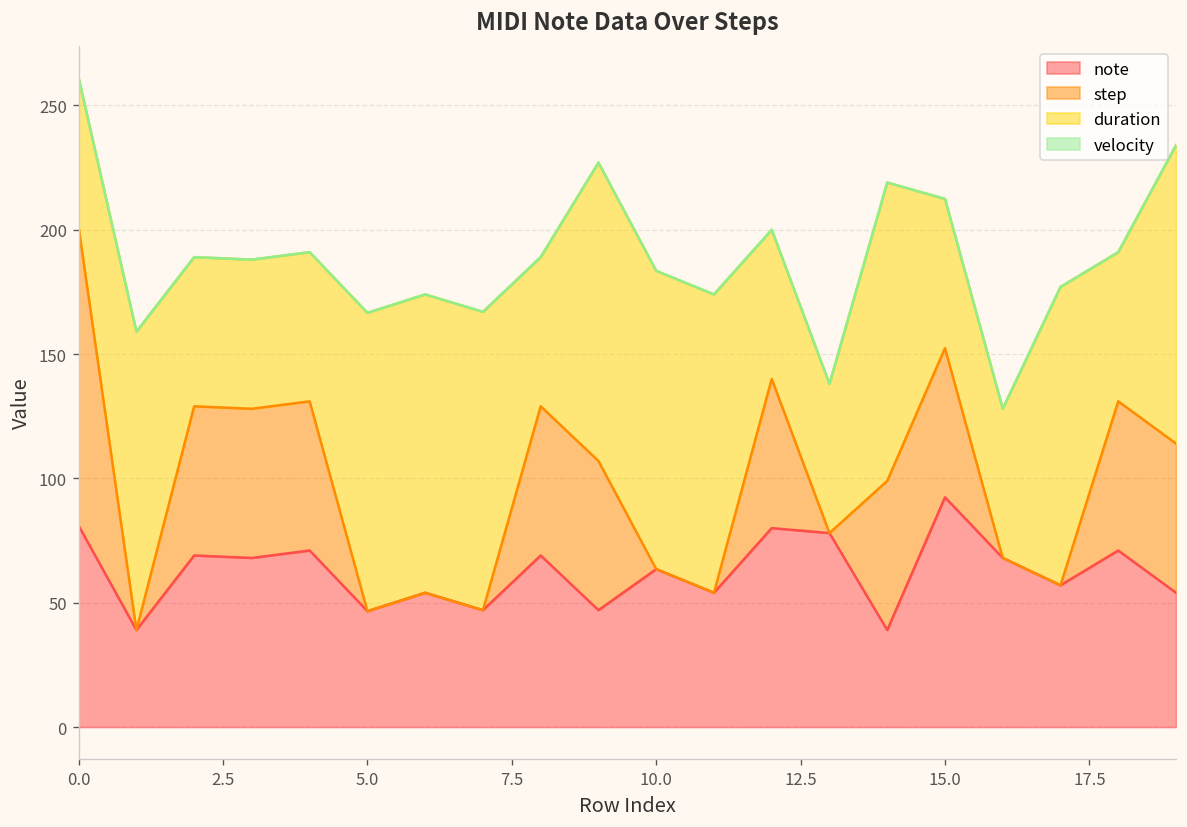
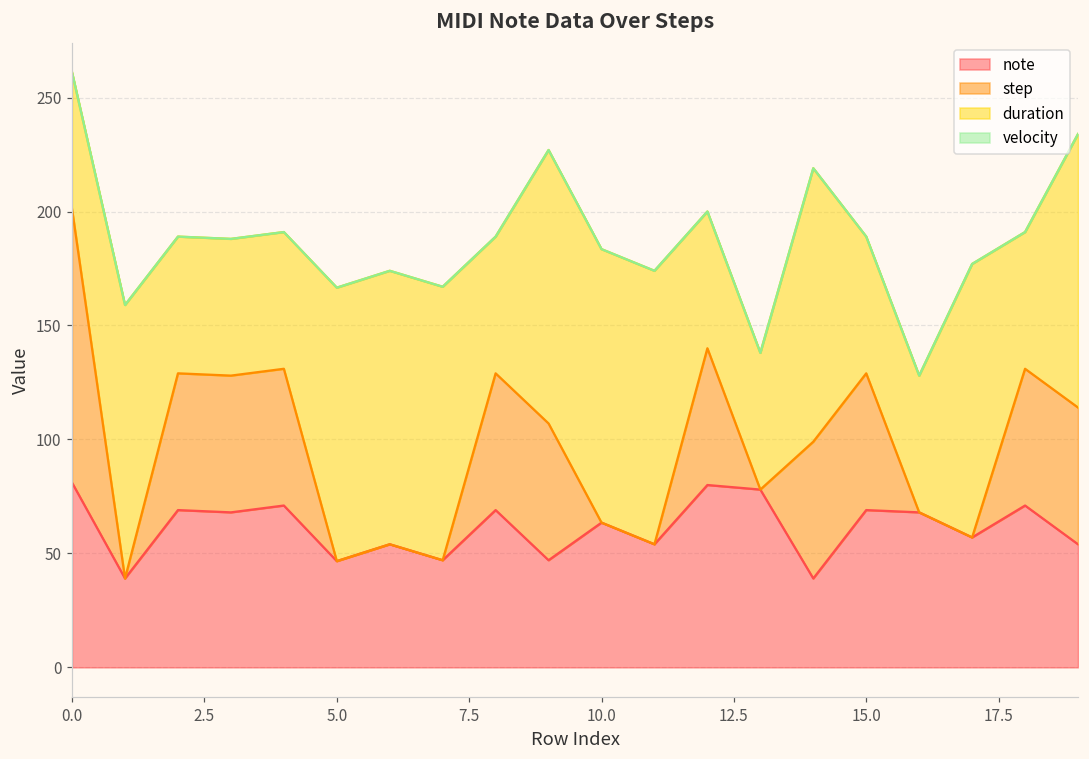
  {
    "note": {
      "0.0": 81,
-     "15.0": 92
+     "15.0": 69
    },
    "step": {
      "0.0": 120,
      "15.0": 60
    }
  }
